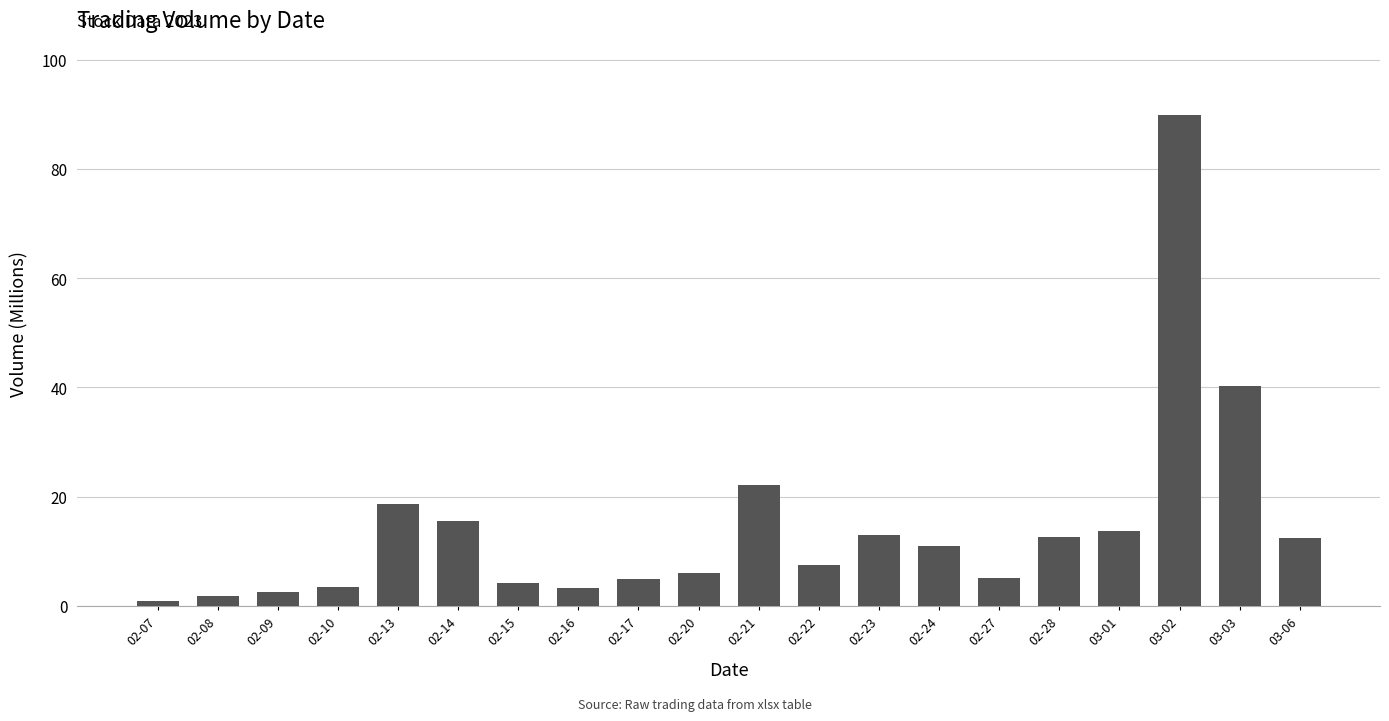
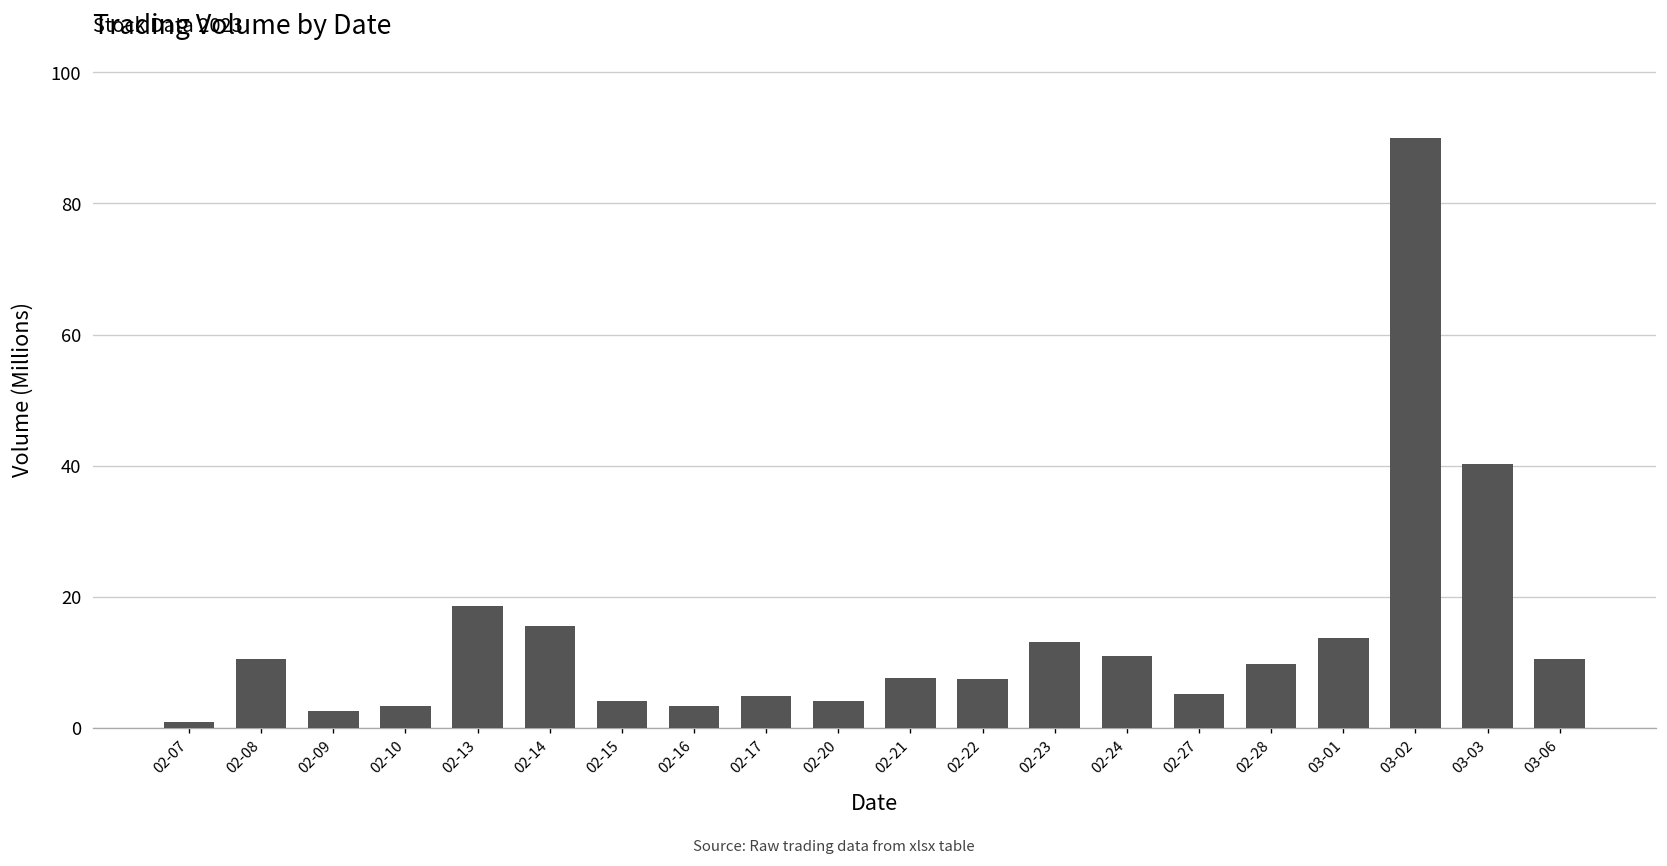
  {
    "02-07": 1,
-   "02-08": 2,
+   "02-08": 10,
    "02-09": 3,
    "02-10": 3,
    "02-13": 19,
    "02-14": 16,
    "02-15": 4,
    "02-16": 3,
    "02-17": 5,
-   "02-20": 6,
-   "02-21": 22,
+   "02-20": 4,
+   "02-21": 8,
    "02-22": 7,
    "02-23": 13,
    "02-24": 11,
    "02-27": 5,
-   "02-28": 13,
+   "02-28": 10,
    "03-01": 14,
    "03-02": 90,
    "03-03": 40,
-   "03-06": 12
+   "03-06": 11
  }
